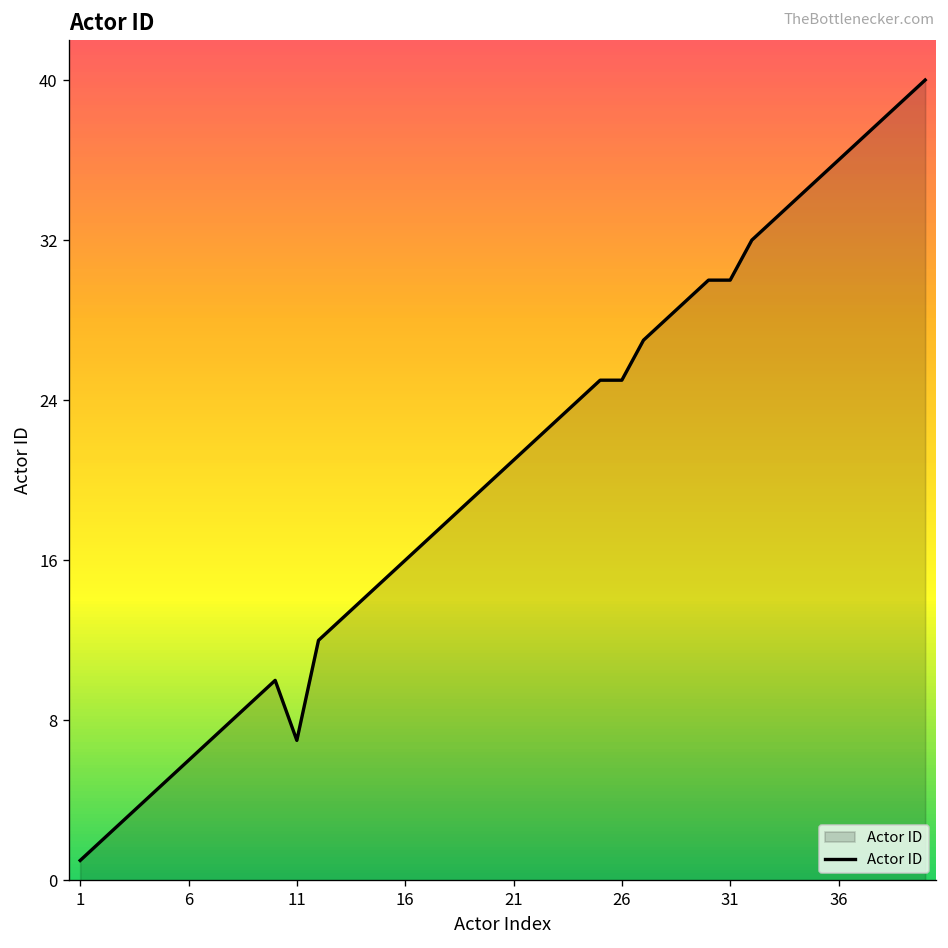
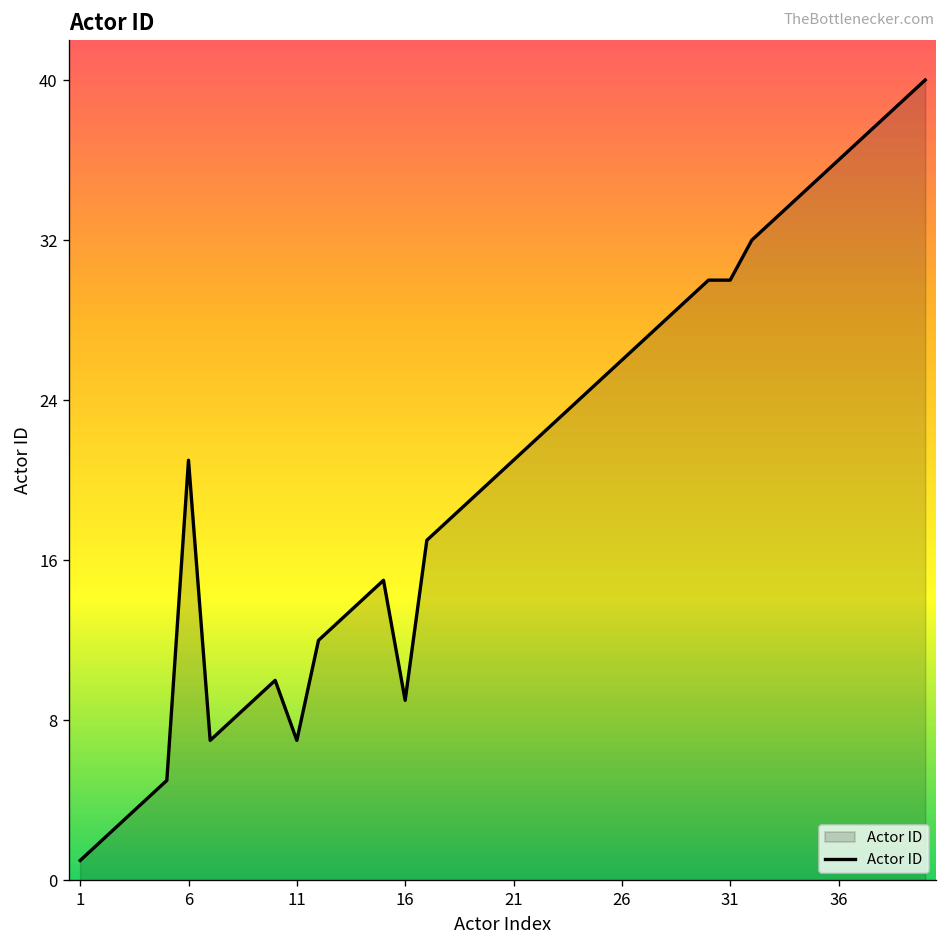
  {
    "1": 1,
-   "6": 6,
+   "6": 21,
    "11": 7,
-   "16": 16,
+   "16": 9,
    "21": 21,
-   "26": 25,
+   "26": 26,
    "31": 30,
    "36": 36
  }
